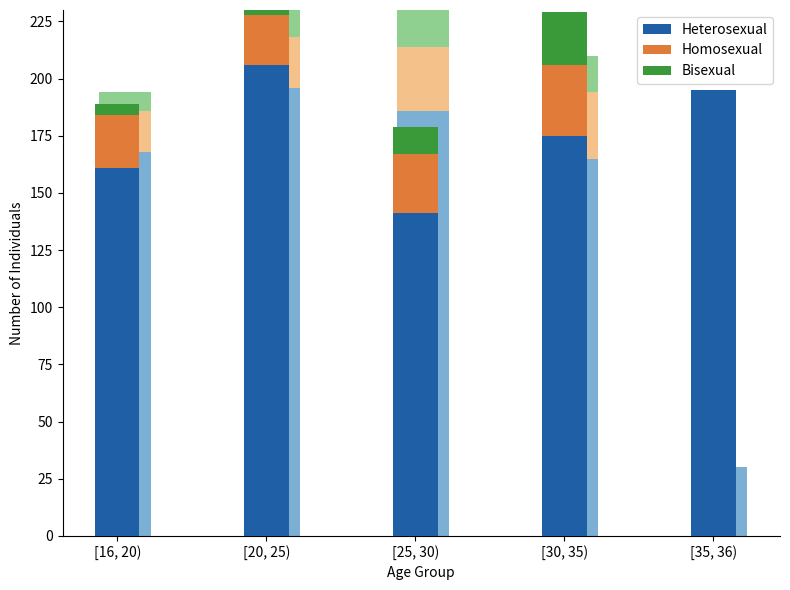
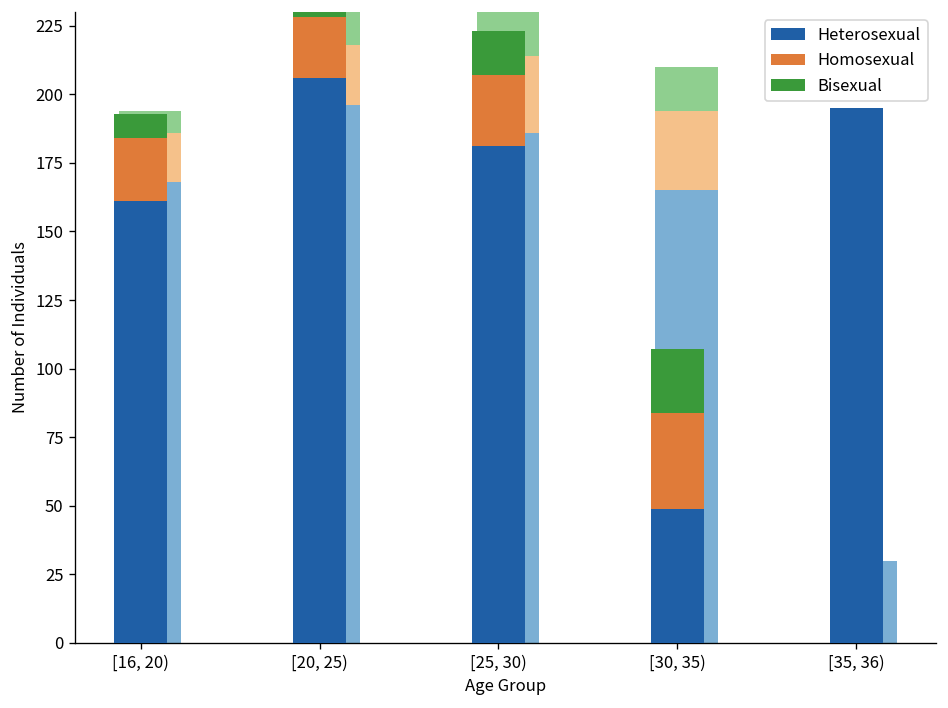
  {
    "Heterosexual": {
-     "[25, 30)": 141,
-     "[30, 35)": 175,
+     "[25, 30)": 181,
+     "[30, 35)": 49,
      "[35, 36)": 195
    },
    "Homosexual": {
-     "[30, 35)": 31,
+     "[30, 35)": 35,
      "[35, 36)": 0
    },
    "Bisexual": {
-     "[16, 20)": 5,
-     "[25, 30)": 12,
+     "[16, 20)": 9,
+     "[25, 30)": 16,
      "[35, 36)": 0
    }
  }
